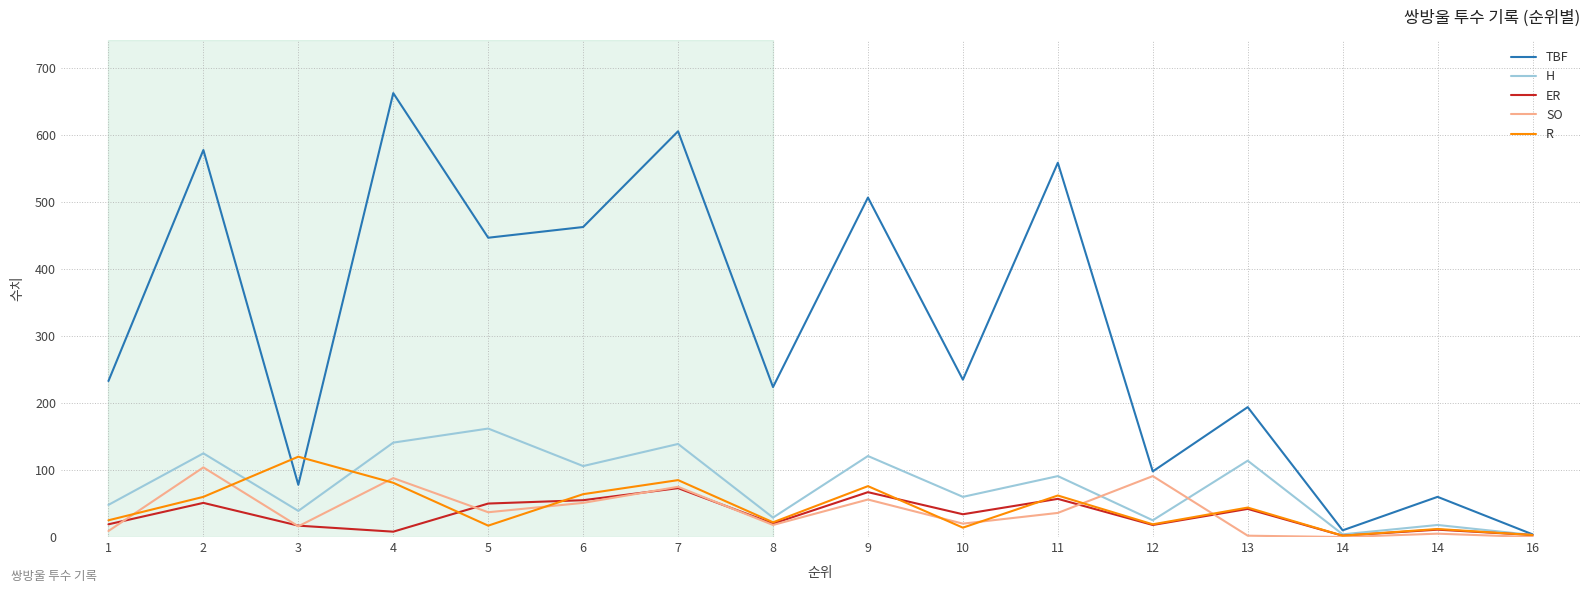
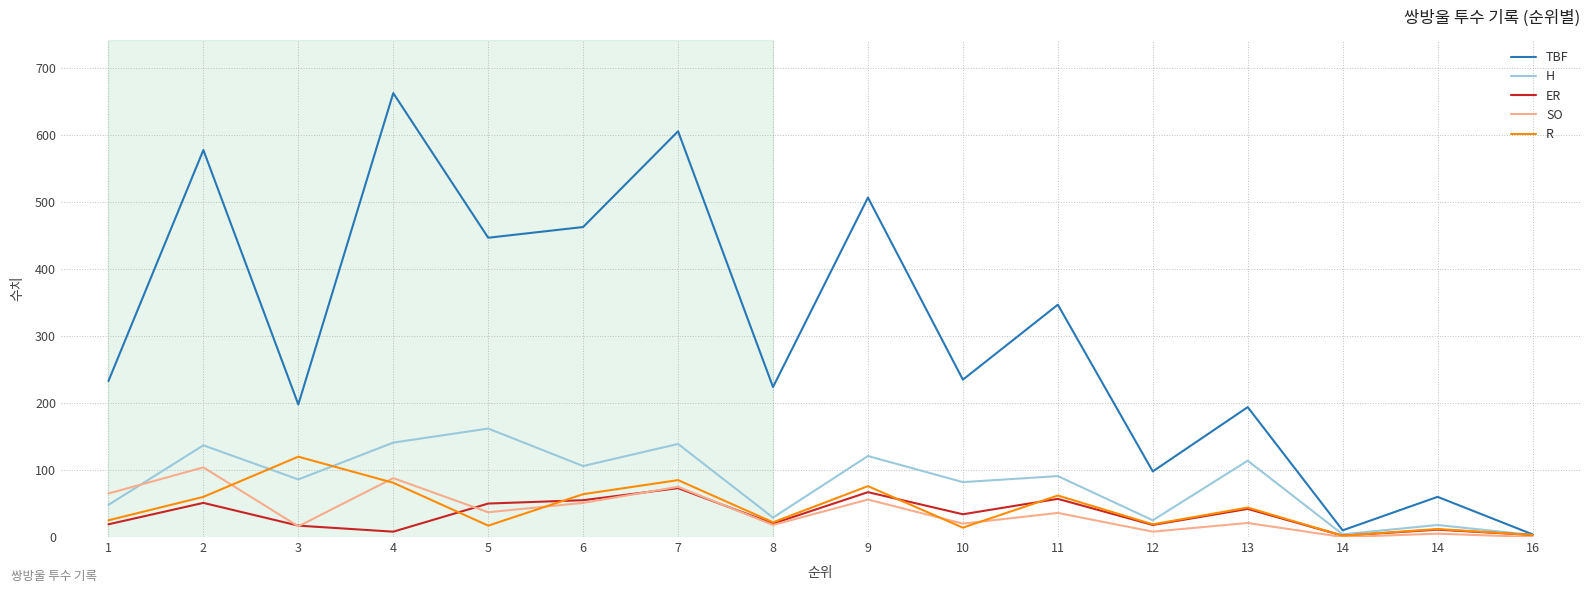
  {
    "TBF": {
      "1": 230,
      "2": 580,
-     "3": 80,
+     "3": 200,
      "4": 660,
      "5": 450,
      "6": 460,
      "7": 610,
      "8": 220,
      "9": 510,
      "10": 240,
-     "11": 560,
+     "11": 350,
      "12": 100,
      "13": 190
    },
    "H": {
      "1": 50,
-     "2": 130,
-     "3": 40,
+     "2": 140,
+     "3": 90,
      "4": 140,
      "5": 160,
      "6": 110,
      "7": 140,
      "8": 30,
      "9": 120,
-     "10": 60,
+     "10": 80,
      "11": 90,
      "12": 30,
      "13": 110
    },
    "ER": {
      "1": 20,
      "2": 50,
      "4": 10,
      "5": 50,
      "6": 60,
      "9": 70,
      "10": 30,
      "11": 60
    },
    "SO": {
-     "1": 10,
+     "1": 70,
      "2": 100,
      "4": 90,
      "5": 40,
      "6": 50,
      "9": 60,
      "10": 20,
      "11": 40,
-     "12": 90,
-     "13": 0
+     "12": 10,
+     "13": 20
    },
    "R": {
      "1": 30,
      "2": 60,
      "3": 120,
      "4": 80,
      "5": 20,
      "6": 60,
      "7": 90,
      "9": 80,
      "10": 10,
      "11": 60
    }
  }
